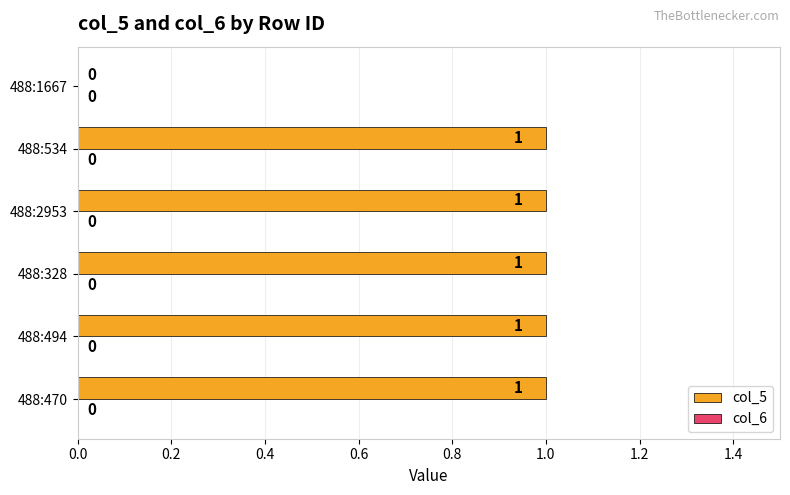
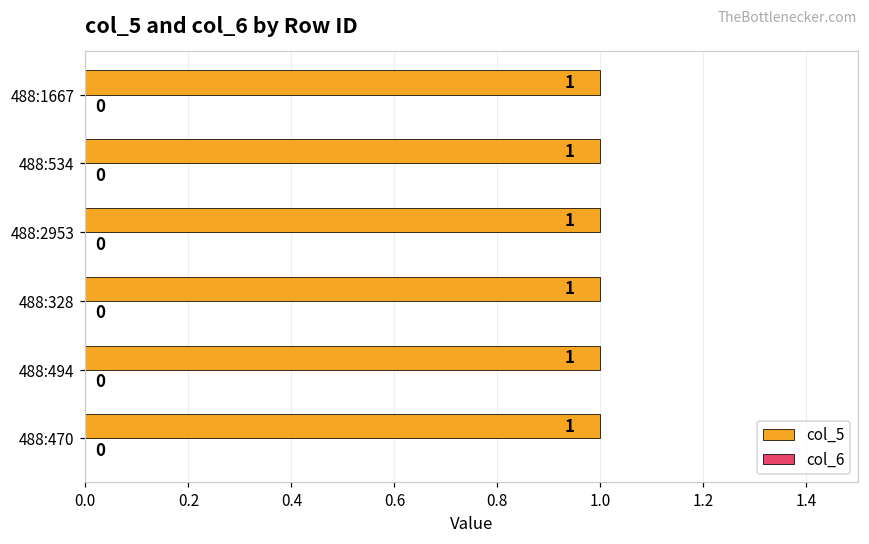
  {
    "col_5": {
-     "488:1667": 0,
+     "488:1667": 1,
      "488:534": 1,
      "488:2953": 1,
      "488:328": 1,
      "488:494": 1,
      "488:470": 1
    },
    "col_6": {
      "488:1667": 0,
      "488:534": 0,
      "488:2953": 0,
      "488:328": 0,
      "488:494": 0,
      "488:470": 0
    }
  }
